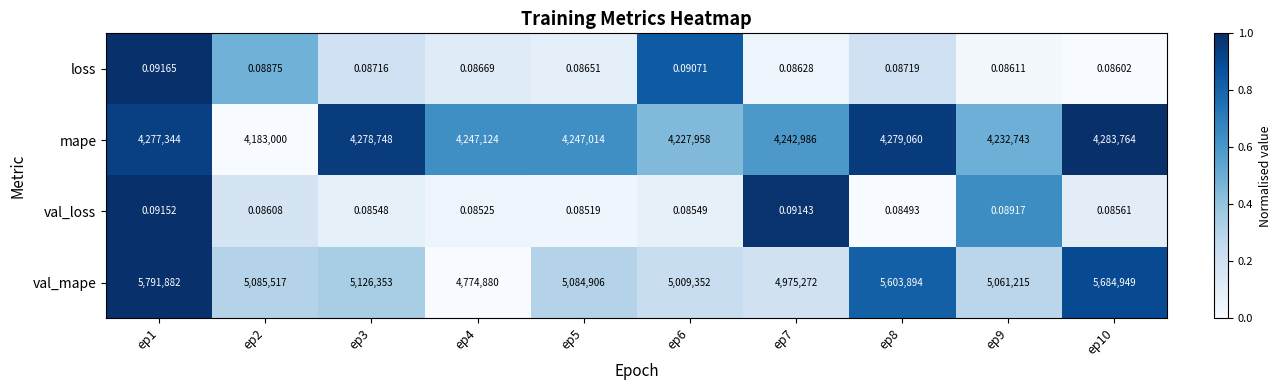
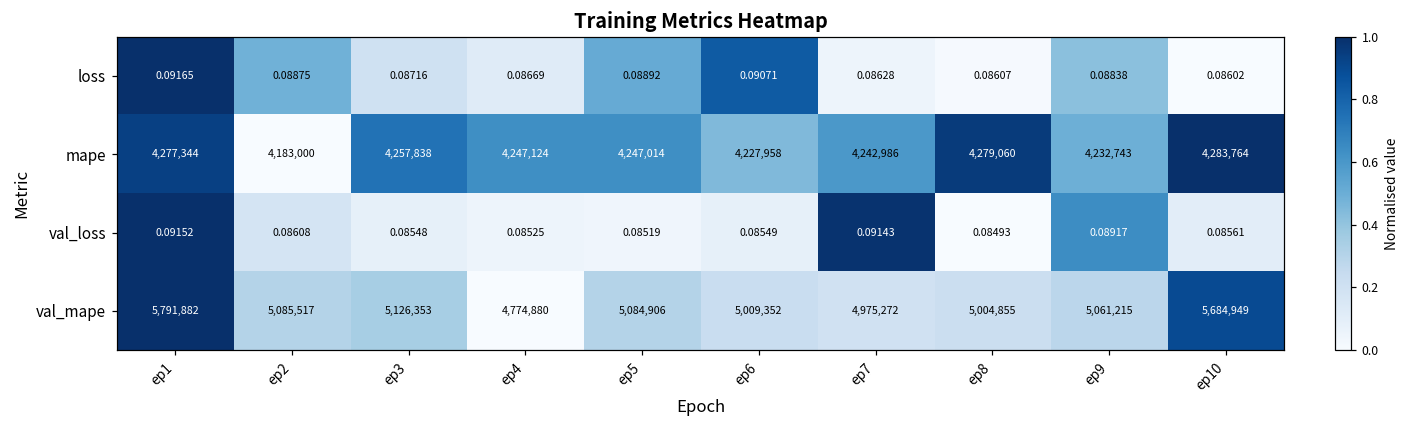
  {
    "loss": {
      "ep1": "0.09165",
      "ep2": "0.08875",
      "ep3": "0.08716",
      "ep4": "0.08669",
-     "ep5": "0.08651",
+     "ep5": "0.08892",
      "ep6": "0.09071",
      "ep7": "0.08628",
-     "ep8": "0.08719",
-     "ep9": "0.08611",
+     "ep8": "0.08607",
+     "ep9": "0.08838",
      "ep10": "0.08602"
    },
    "mape": {
      "ep1": "4,277,344",
      "ep2": "4,183,000",
-     "ep3": "4,278,748",
+     "ep3": "4,257,838",
      "ep4": "4,247,124",
      "ep5": "4,247,014",
      "ep6": "4,227,958",
      "ep7": "4,242,986",
      "ep8": "4,279,060",
      "ep9": "4,232,743",
      "ep10": "4,283,764"
    },
    "val_loss": {
      "ep1": "0.09152",
      "ep2": "0.08608",
      "ep3": "0.08548",
      "ep4": "0.08525",
      "ep5": "0.08519",
      "ep6": "0.08549",
      "ep7": "0.09143",
      "ep8": "0.08493",
      "ep9": "0.08917",
      "ep10": "0.08561"
    },
    "val_mape": {
      "ep1": "5,791,882",
      "ep2": "5,085,517",
      "ep3": "5,126,353",
      "ep4": "4,774,880",
      "ep5": "5,084,906",
      "ep6": "5,009,352",
      "ep7": "4,975,272",
-     "ep8": "5,603,894",
+     "ep8": "5,004,855",
      "ep9": "5,061,215",
      "ep10": "5,684,949"
    }
  }
